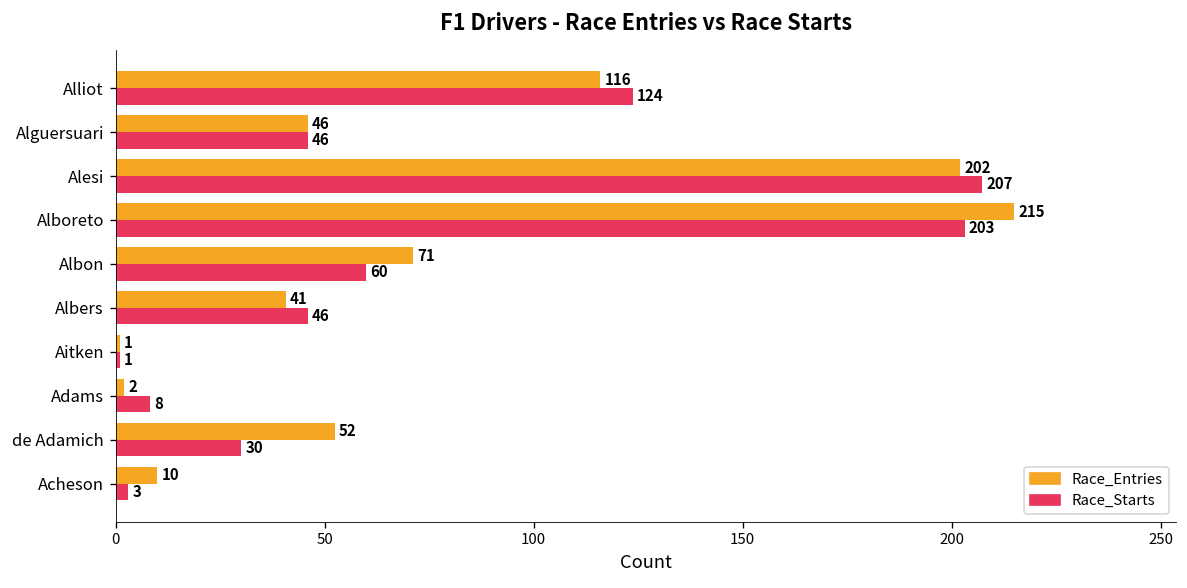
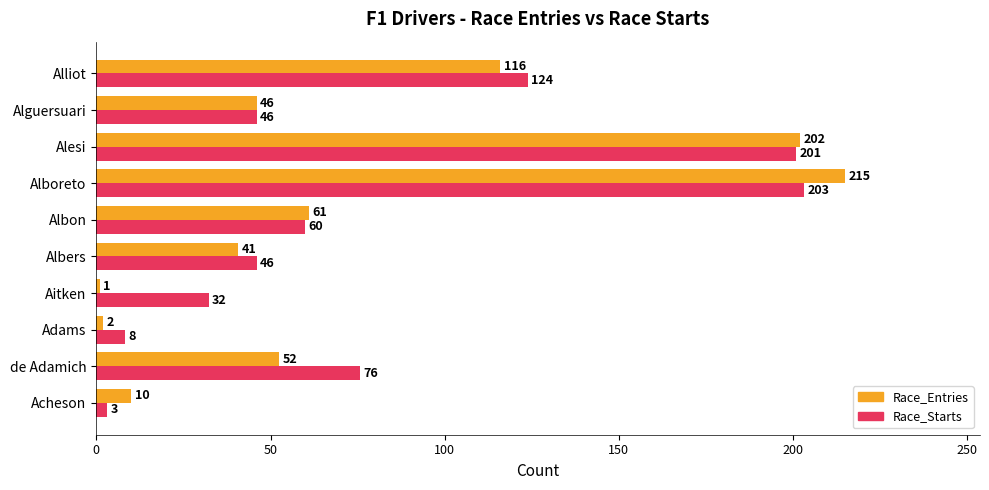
  {
    "Race_Entries": {
      "Alliot": 116,
      "Alguersuari": 46,
      "Alesi": 202,
      "Alboreto": 215,
-     "Albon": 71,
+     "Albon": 61,
      "Albers": 41,
      "Aitken": 1,
      "Adams": 2,
      "de Adamich": 52,
      "Acheson": 10
    },
    "Race_Starts": {
      "Alliot": 124,
      "Alguersuari": 46,
-     "Alesi": 207,
+     "Alesi": 201,
      "Alboreto": 203,
      "Albon": 60,
      "Albers": 46,
-     "Aitken": 1,
+     "Aitken": 32,
      "Adams": 8,
-     "de Adamich": 30,
+     "de Adamich": 76,
      "Acheson": 3
    }
  }
